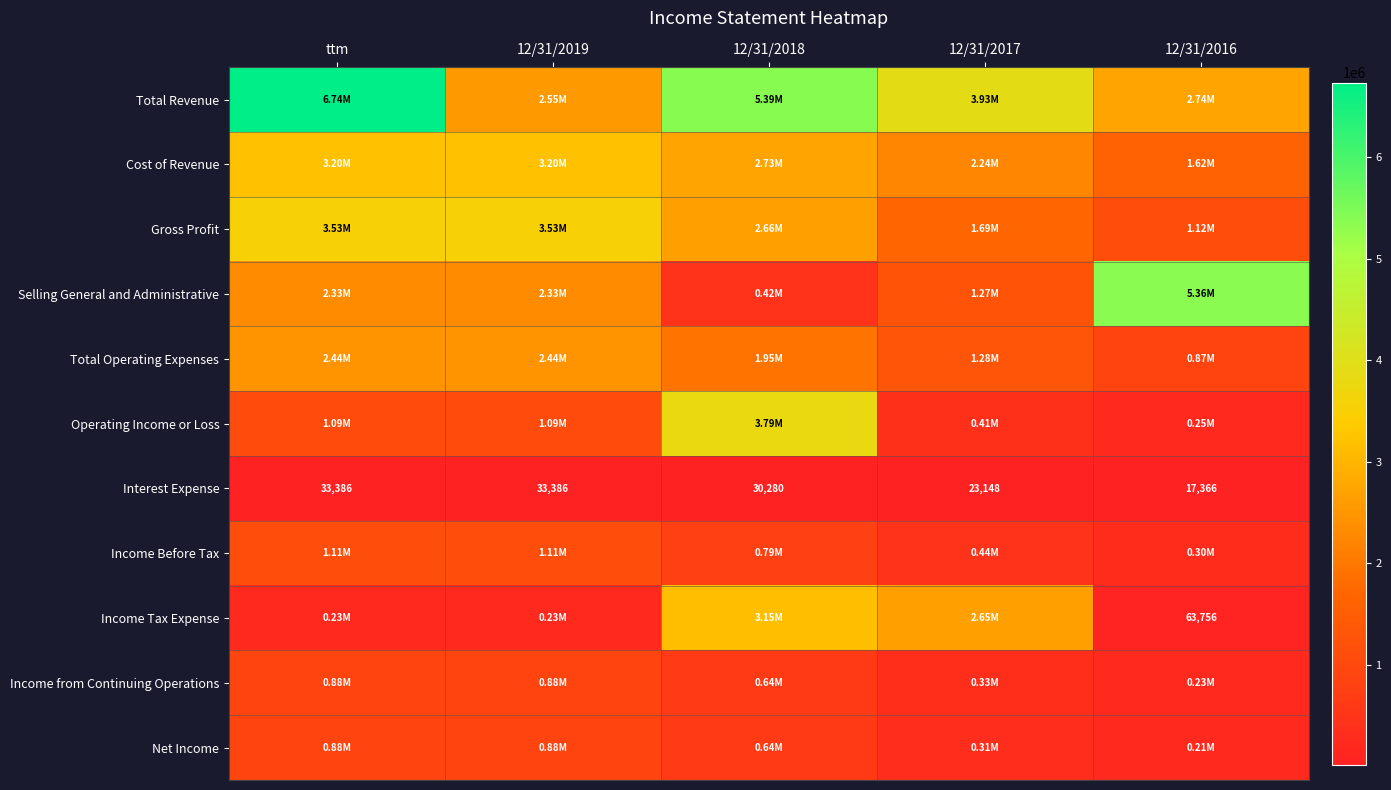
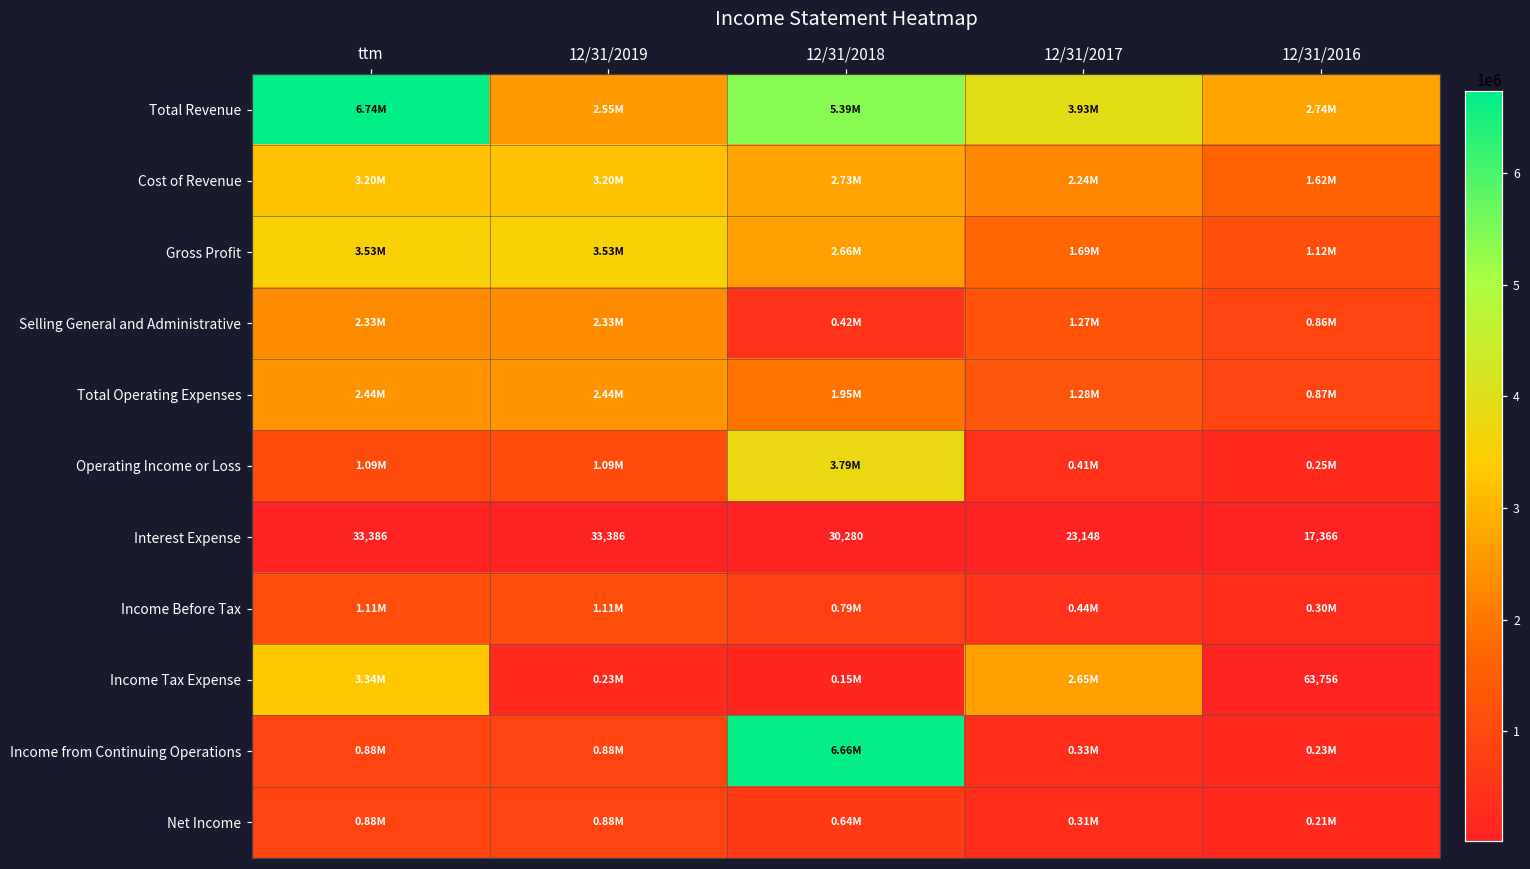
  {
    "Total Revenue": {
      "ttm": "6.74M",
      "12/31/2019": "2.55M",
      "12/31/2018": "5.39M",
      "12/31/2017": "3.93M",
      "12/31/2016": "2.74M"
    },
    "Cost of Revenue": {
      "ttm": "3.20M",
      "12/31/2019": "3.20M",
      "12/31/2018": "2.73M",
      "12/31/2017": "2.24M",
      "12/31/2016": "1.62M"
    },
    "Gross Profit": {
      "ttm": "3.53M",
      "12/31/2019": "3.53M",
      "12/31/2018": "2.66M",
      "12/31/2017": "1.69M",
      "12/31/2016": "1.12M"
    },
    "Selling General and Administrative": {
      "ttm": "2.33M",
      "12/31/2019": "2.33M",
      "12/31/2018": "0.42M",
      "12/31/2017": "1.27M",
-     "12/31/2016": "5.36M"
+     "12/31/2016": "0.86M"
    },
    "Total Operating Expenses": {
      "ttm": "2.44M",
      "12/31/2019": "2.44M",
      "12/31/2018": "1.95M",
      "12/31/2017": "1.28M",
      "12/31/2016": "0.87M"
    },
    "Operating Income or Loss": {
      "ttm": "1.09M",
      "12/31/2019": "1.09M",
      "12/31/2018": "3.79M",
      "12/31/2017": "0.41M",
      "12/31/2016": "0.25M"
    },
    "Interest Expense": {
      "ttm": "33,386",
      "12/31/2019": "33,386",
      "12/31/2018": "30,280",
      "12/31/2017": "23,148",
      "12/31/2016": "17,366"
    },
    "Income Before Tax": {
      "ttm": "1.11M",
      "12/31/2019": "1.11M",
      "12/31/2018": "0.79M",
      "12/31/2017": "0.44M",
      "12/31/2016": "0.30M"
    },
    "Income Tax Expense": {
-     "ttm": "0.23M",
+     "ttm": "3.34M",
      "12/31/2019": "0.23M",
-     "12/31/2018": "3.15M",
+     "12/31/2018": "0.15M",
      "12/31/2017": "2.65M",
      "12/31/2016": "63,756"
    },
    "Income from Continuing Operations": {
      "ttm": "0.88M",
      "12/31/2019": "0.88M",
-     "12/31/2018": "0.64M",
+     "12/31/2018": "6.66M",
      "12/31/2017": "0.33M",
      "12/31/2016": "0.23M"
    },
    "Net Income": {
      "ttm": "0.88M",
      "12/31/2019": "0.88M",
      "12/31/2018": "0.64M",
      "12/31/2017": "0.31M",
      "12/31/2016": "0.21M"
    }
  }
